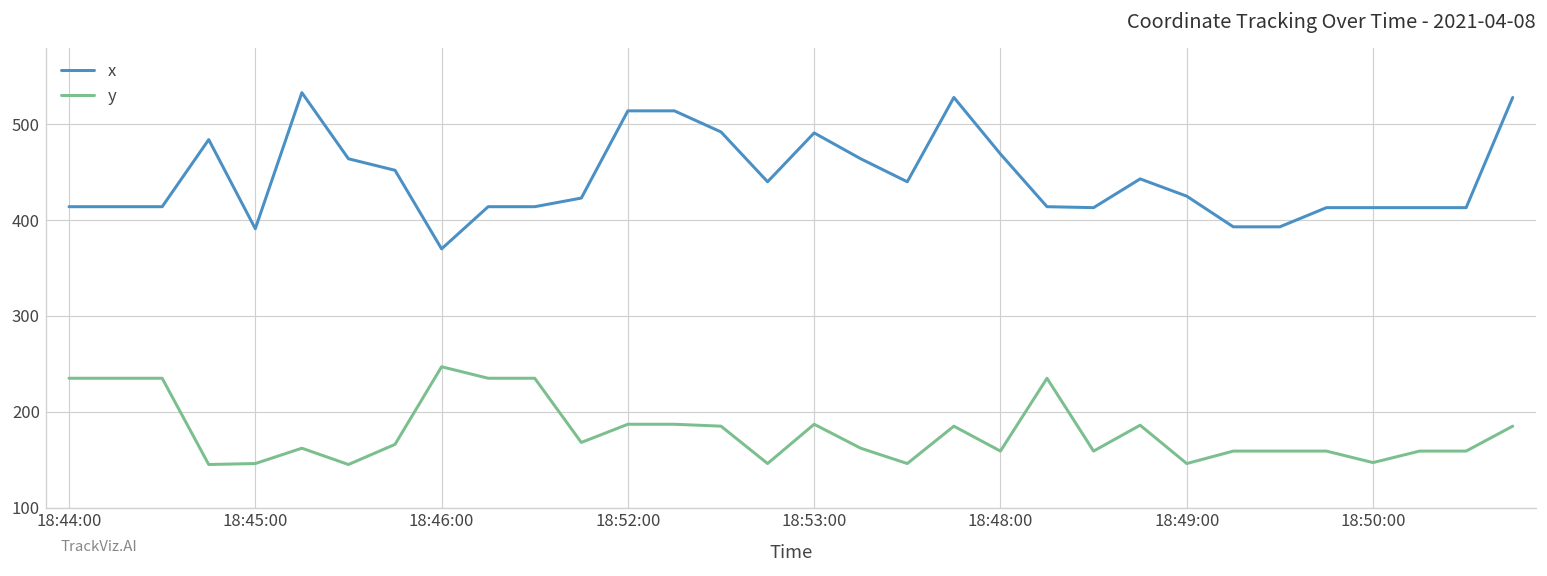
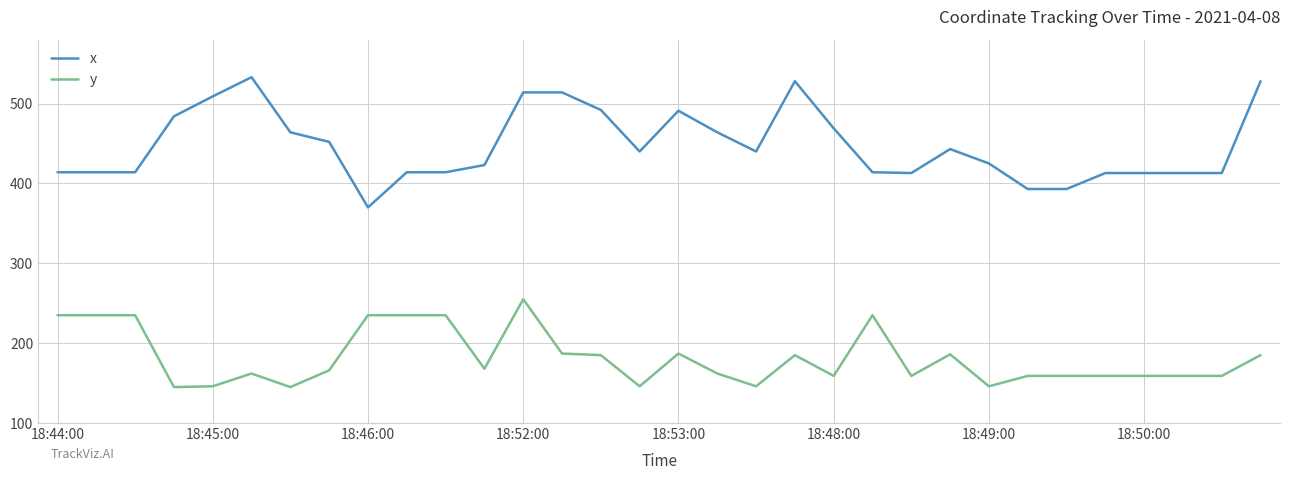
  {
    "x": {
      "18:44:00": 410,
-     "18:45:00": 390,
+     "18:45:00": 510,
      "18:46:00": 370,
      "18:52:00": 510,
      "18:53:00": 490,
      "18:48:00": 470,
      "18:49:00": 430,
      "18:50:00": 410
    },
    "y": {
      "18:44:00": 240,
      "18:45:00": 150,
-     "18:46:00": 250,
-     "18:52:00": 190,
+     "18:46:00": 240,
+     "18:52:00": 260,
      "18:53:00": 190,
      "18:48:00": 160,
      "18:49:00": 150,
-     "18:50:00": 150
+     "18:50:00": 160
    }
  }
